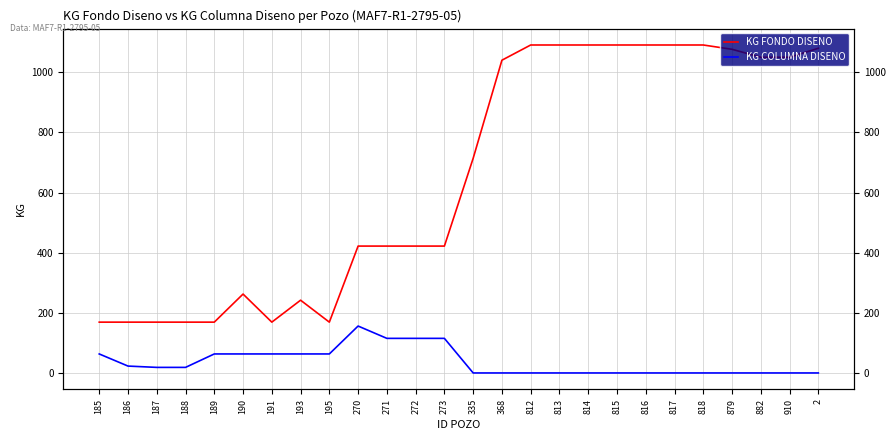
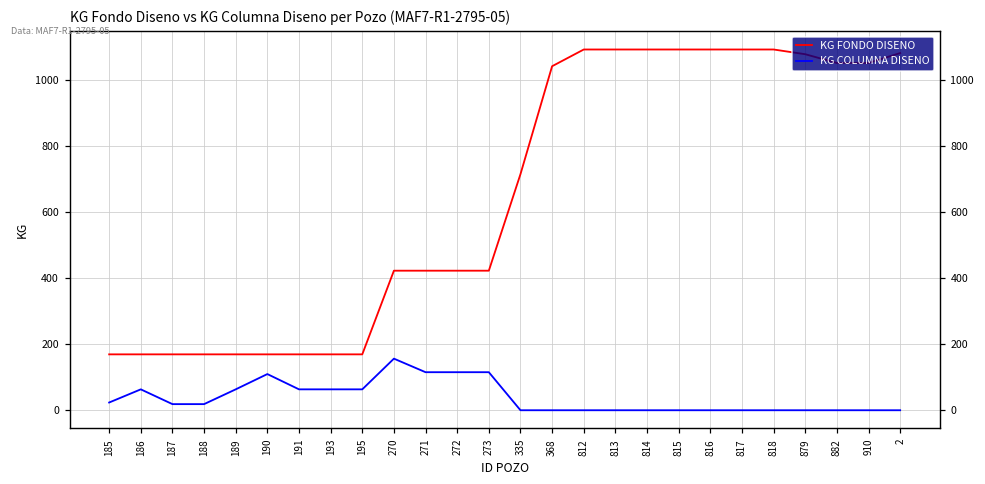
  {
    "KG FONDO DISENO": {
      "185": 170,
      "186": 170,
      "187": 170,
      "188": 170,
      "189": 170,
-     "190": 260,
+     "190": 170,
      "191": 170,
-     "193": 240,
+     "193": 170,
      "195": 170,
      "270": 420,
      "271": 420,
      "272": 420,
      "273": 420,
      "335": 710,
      "368": 1040,
      "812": 1090,
      "813": 1090,
      "814": 1090,
      "815": 1090,
      "816": 1090,
      "817": 1090,
      "818": 1090
    },
    "KG COLUMNA DISENO": {
-     "185": 60,
-     "186": 20,
+     "185": 20,
+     "186": 60,
      "187": 20,
      "188": 20,
      "189": 60,
-     "190": 60,
+     "190": 110,
      "191": 60,
      "193": 60,
      "195": 60,
      "270": 160,
      "271": 120,
      "272": 120,
      "273": 120,
      "335": 0,
      "368": 0,
      "812": 0,
      "813": 0,
      "814": 0,
      "815": 0,
      "816": 0,
      "817": 0,
      "818": 0,
      "879": 0,
      "882": 0,
      "910": 0,
      "2": 0
    }
  }
